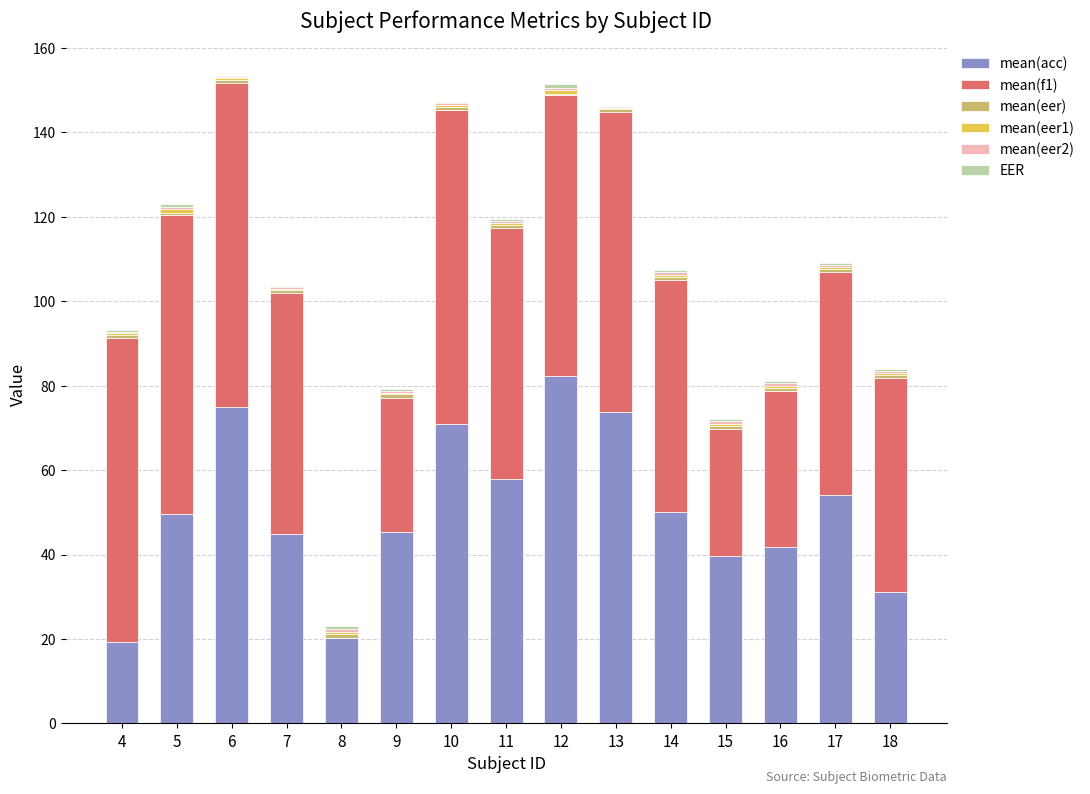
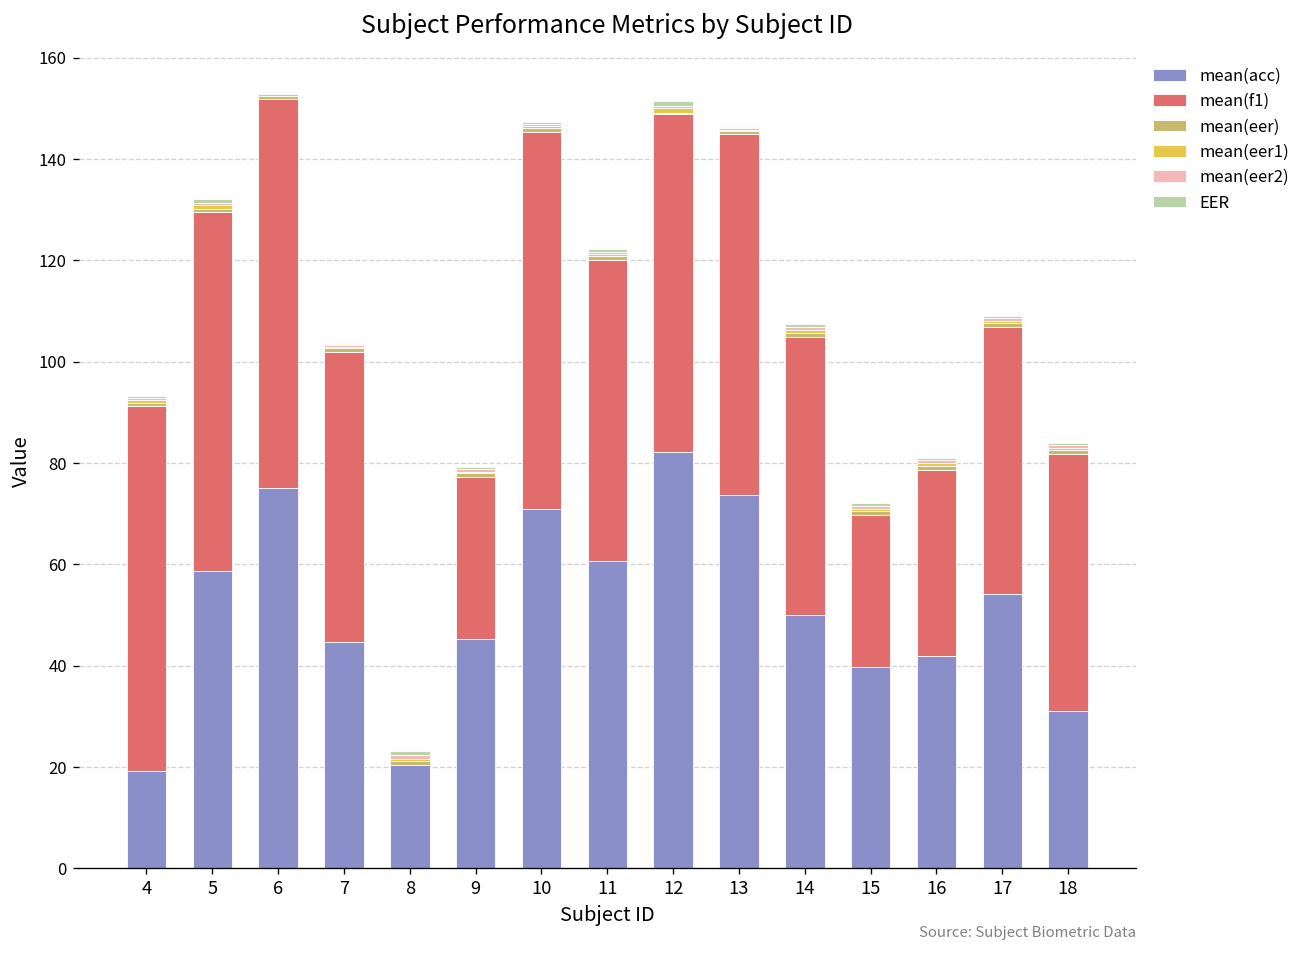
  {
    "mean(acc)": {
      "4": 19,
-     "5": 50,
+     "5": 59,
      "6": 75,
      "7": 45,
      "8": 20,
      "9": 45,
      "10": 71,
-     "11": 58,
+     "11": 61,
      "12": 82,
      "13": 74,
      "14": 50,
      "15": 40,
      "16": 42,
      "17": 54,
      "18": 31
    },
    "mean(f1)": {
      "4": 72,
      "5": 71,
      "6": 77,
      "7": 57,
      "8": 0,
      "9": 32,
      "10": 75,
      "11": 59,
      "12": 67,
      "13": 71,
      "14": 55,
      "15": 30,
      "16": 37,
      "17": 53,
      "18": 51
    },
    "mean(eer2)": {
      "8": 1,
      "15": 1
    },
    "EER": {
      "5": 1,
      "8": 1,
      "12": 1,
      "14": 1
    }
  }
